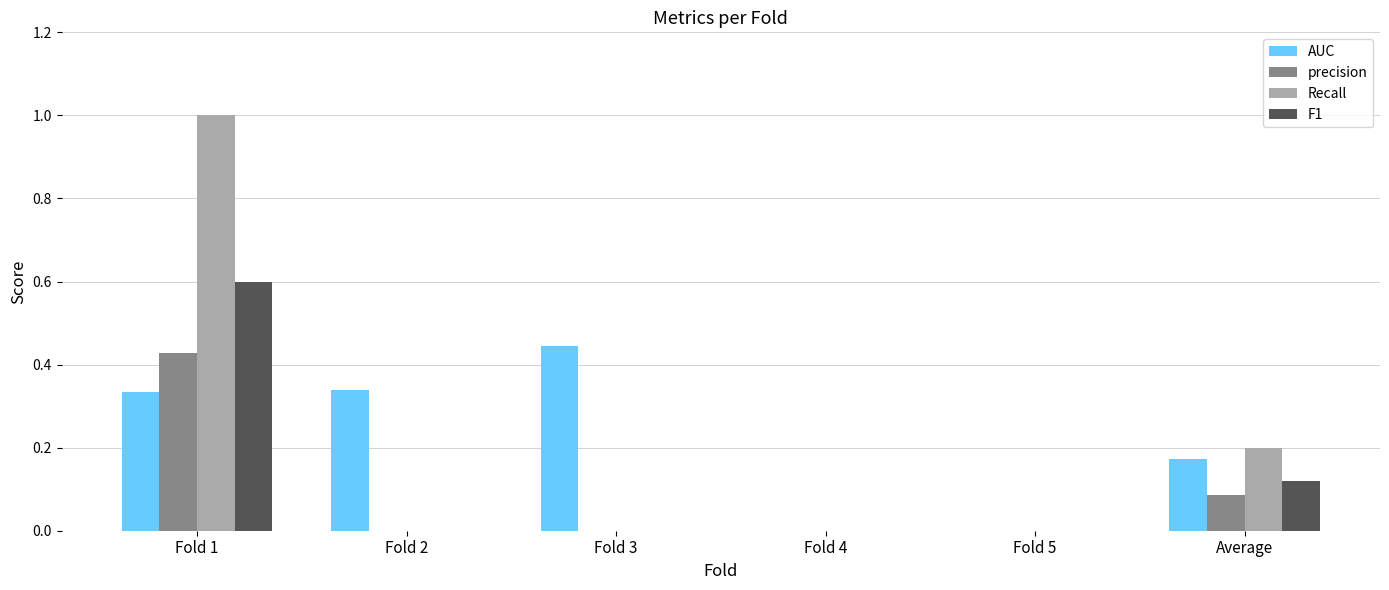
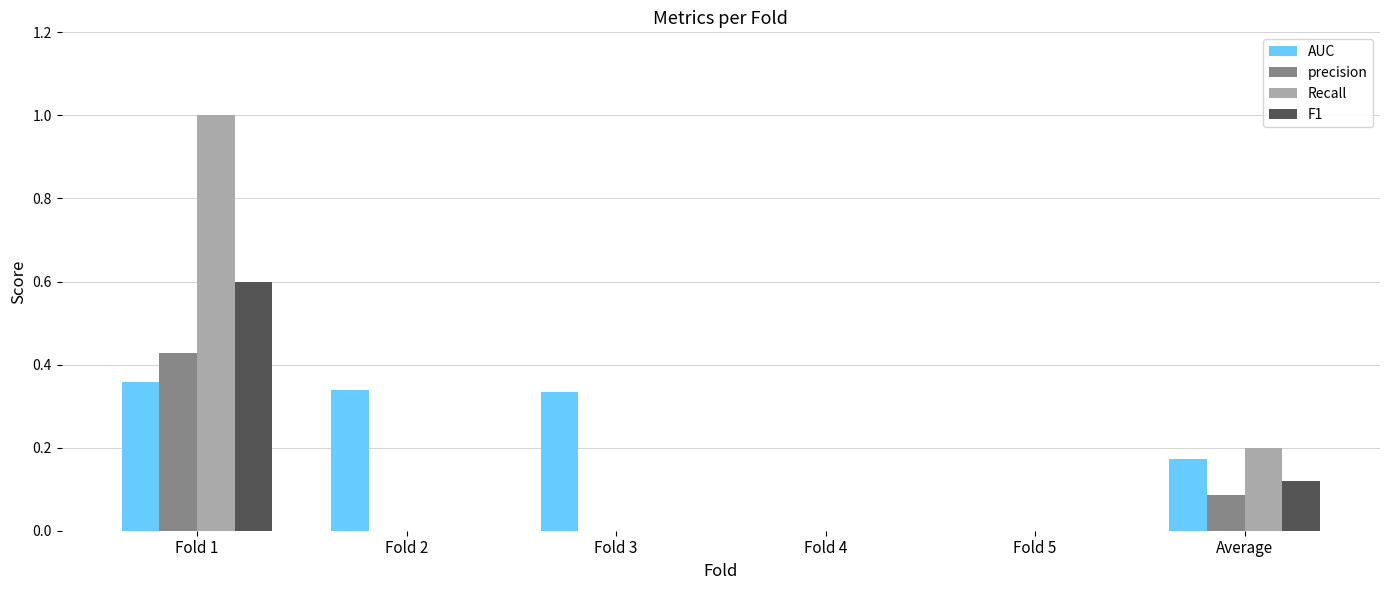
  {
    "AUC": {
-     "Fold 1": 0.33,
+     "Fold 1": 0.36,
      "Fold 2": 0.34,
-     "Fold 3": 0.44,
+     "Fold 3": 0.33,
      "Fold 4": 0.00,
      "Fold 5": 0.00,
      "Average": 0.17
    },
    "F1": {
      "Fold 1": 0.60,
      "Fold 2": 0.00,
      "Fold 3": 0.00,
      "Fold 4": 0.00,
      "Fold 5": 0.00,
      "Average": 0.12
    }
  }
